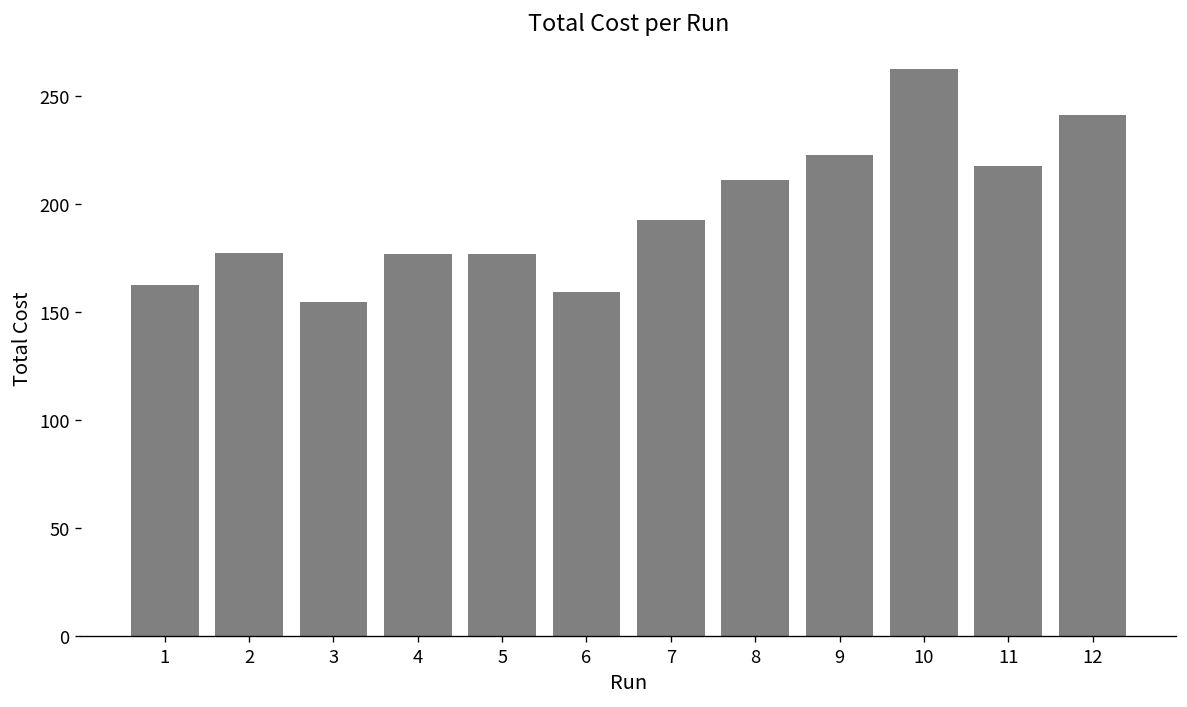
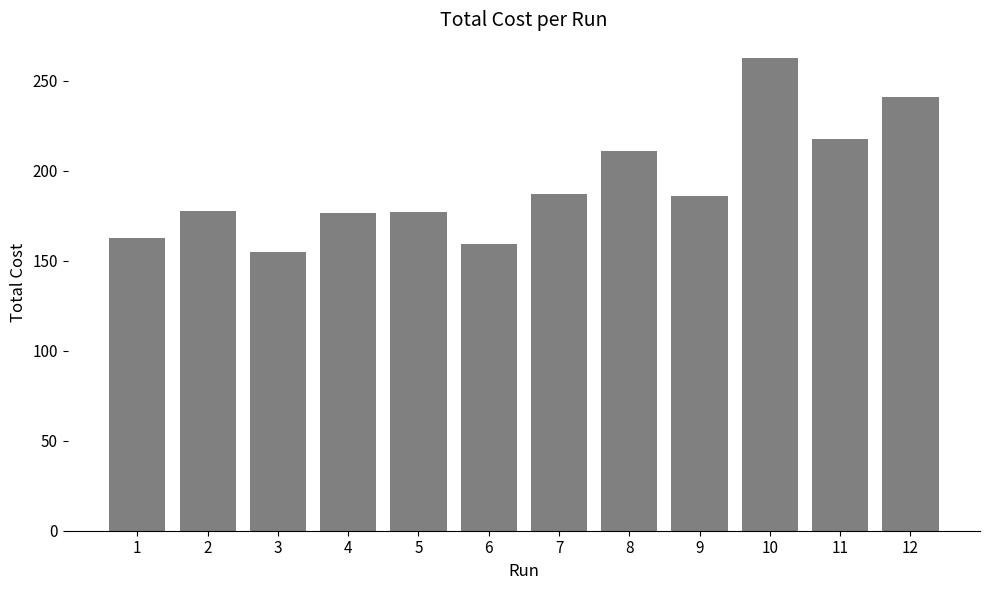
  {
    "1": 163,
    "2": 177,
    "3": 155,
    "4": 177,
    "5": 177,
    "6": 159,
-   "7": 193,
+   "7": 187,
    "8": 211,
-   "9": 223,
+   "9": 186,
    "10": 263,
    "11": 217,
    "12": 241
  }
